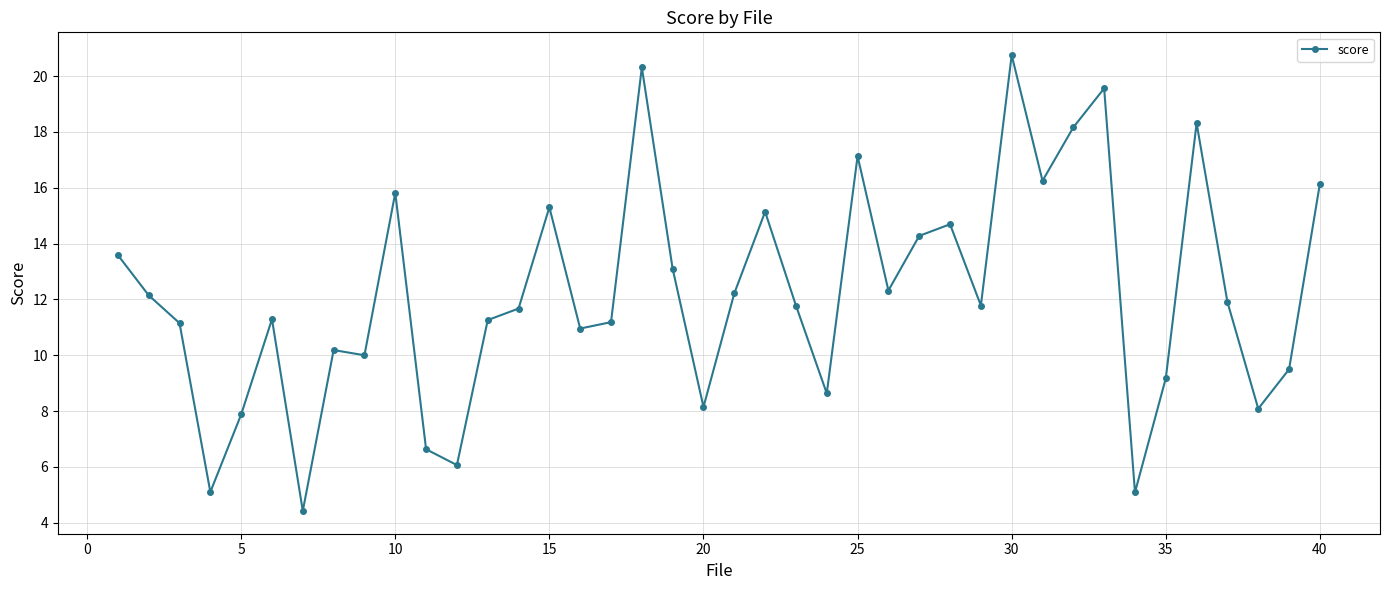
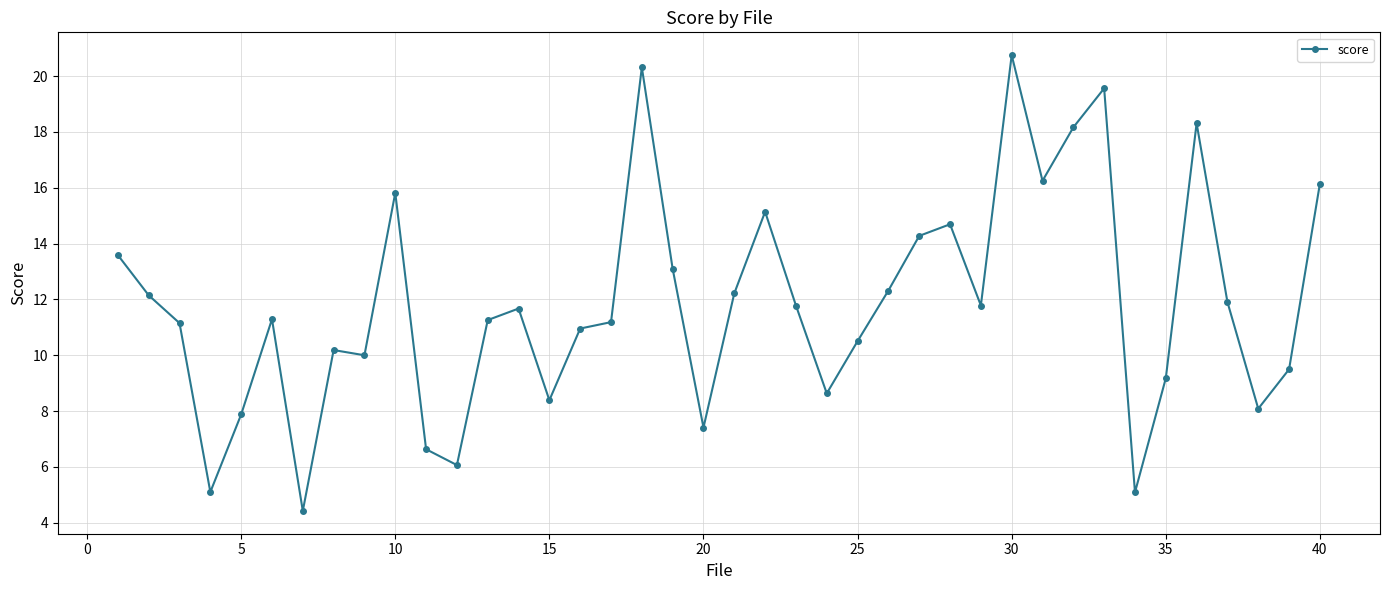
  {
    "5": 7.9,
    "10": 15.8,
-   "15": 15.3,
-   "20": 8.1,
-   "25": 17.1,
+   "15": 8.4,
+   "20": 7.4,
+   "25": 10.5,
    "30": 20.8,
    "35": 9.2,
    "40": 16.1
  }
